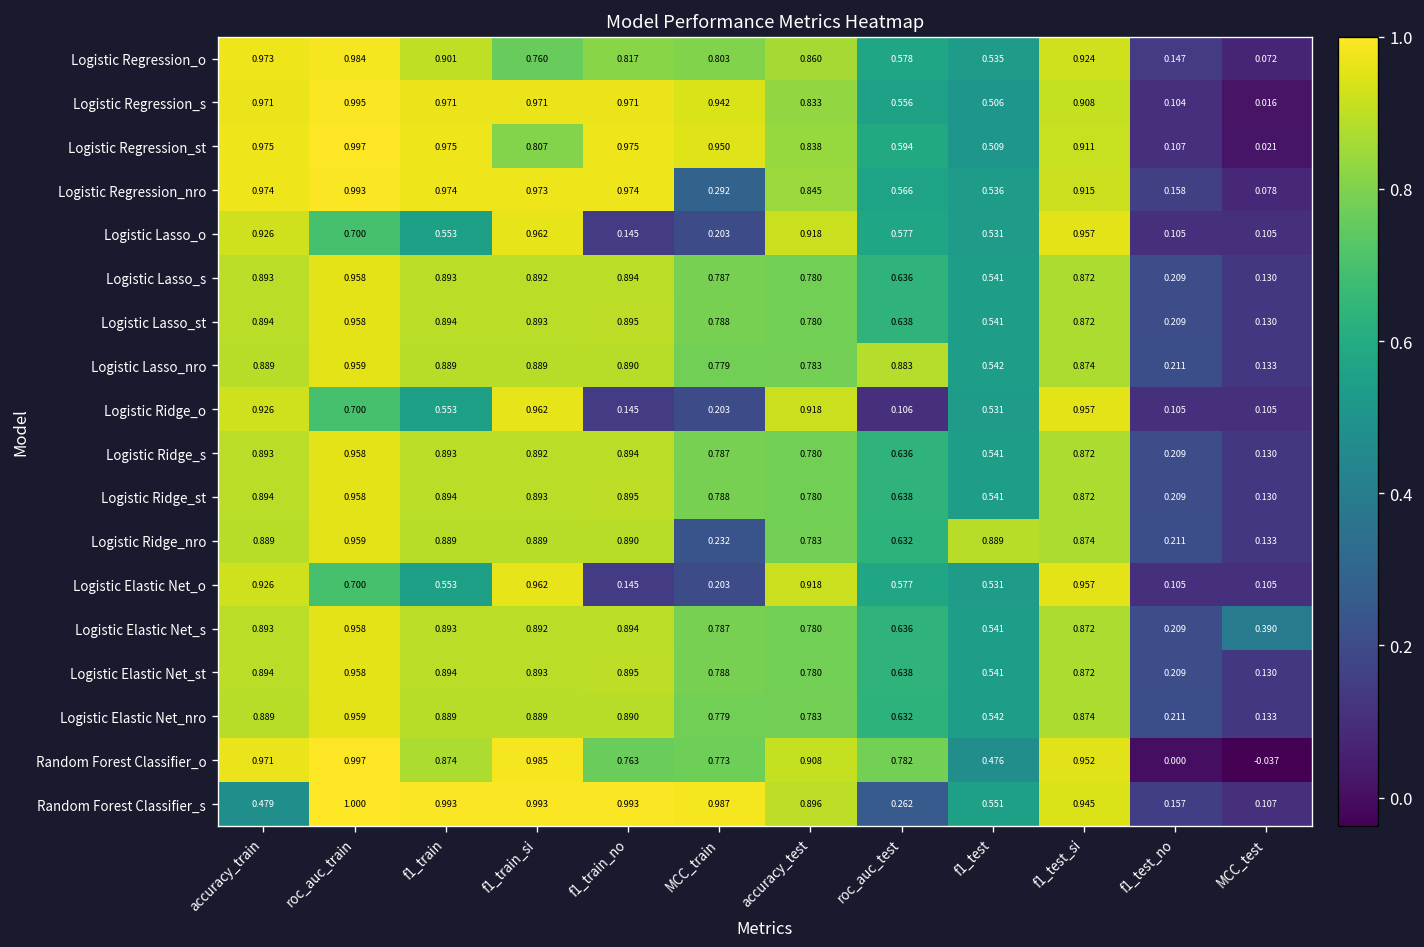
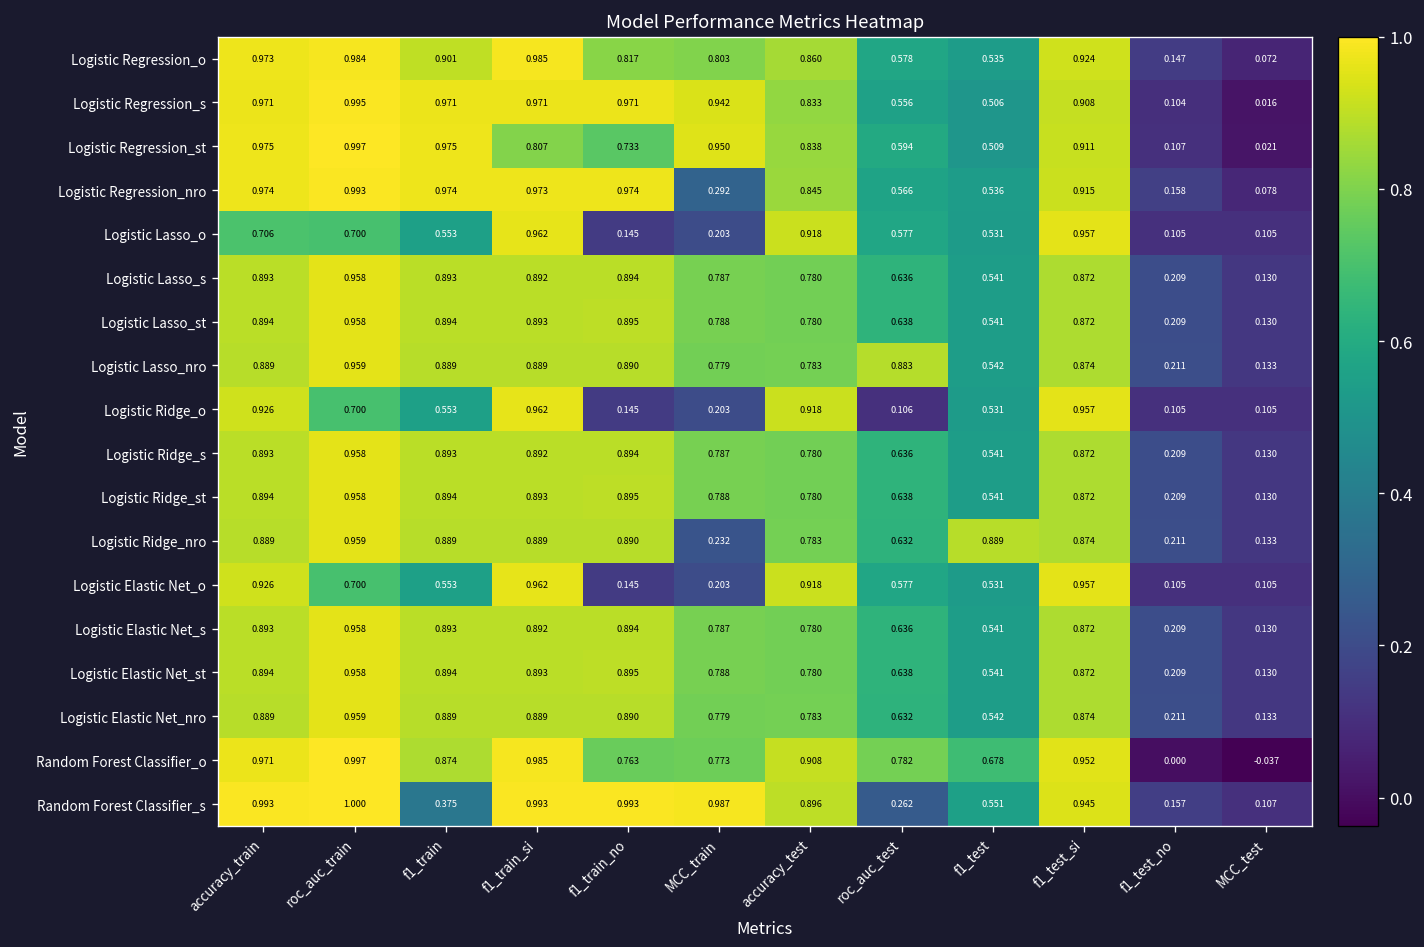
  {
    "Logistic Regression_o": {
      "accuracy_train": 0.973,
      "roc_auc_train": 0.984,
      "f1_train": 0.901,
-     "f1_train_si": 0.760,
+     "f1_train_si": 0.985,
      "f1_train_no": 0.817,
      "MCC_train": 0.803,
      "accuracy_test": 0.860,
      "roc_auc_test": 0.578,
      "f1_test": 0.535,
      "f1_test_si": 0.924,
      "f1_test_no": 0.147,
      "MCC_test": 0.072
    },
    "Logistic Regression_st": {
      "accuracy_train": 0.975,
      "roc_auc_train": 0.997,
      "f1_train": 0.975,
      "f1_train_si": 0.807,
-     "f1_train_no": 0.975,
+     "f1_train_no": 0.733,
      "MCC_train": 0.950,
      "accuracy_test": 0.838,
      "roc_auc_test": 0.594,
      "f1_test": 0.509,
      "f1_test_si": 0.911,
      "f1_test_no": 0.107,
      "MCC_test": 0.021
    },
    "Logistic Lasso_o": {
-     "accuracy_train": 0.926,
+     "accuracy_train": 0.706,
      "roc_auc_train": 0.700,
      "f1_train": 0.553,
      "f1_train_si": 0.962,
      "f1_train_no": 0.145,
      "MCC_train": 0.203,
      "accuracy_test": 0.918,
      "roc_auc_test": 0.577,
      "f1_test": 0.531,
      "f1_test_si": 0.957,
      "f1_test_no": 0.105,
      "MCC_test": 0.105
    },
    "Logistic Elastic Net_s": {
      "accuracy_train": 0.893,
      "roc_auc_train": 0.958,
      "f1_train": 0.893,
      "f1_train_si": 0.892,
      "f1_train_no": 0.894,
      "MCC_train": 0.787,
      "accuracy_test": 0.780,
      "roc_auc_test": 0.636,
      "f1_test": 0.541,
      "f1_test_si": 0.872,
      "f1_test_no": 0.209,
-     "MCC_test": 0.390
+     "MCC_test": 0.130
    },
    "Random Forest Classifier_o": {
      "accuracy_train": 0.971,
      "roc_auc_train": 0.997,
      "f1_train": 0.874,
      "f1_train_si": 0.985,
      "f1_train_no": 0.763,
      "MCC_train": 0.773,
      "accuracy_test": 0.908,
      "roc_auc_test": 0.782,
-     "f1_test": 0.476,
+     "f1_test": 0.678,
      "f1_test_si": 0.952,
      "f1_test_no": 0.000,
      "MCC_test": -0.037
    },
    "Random Forest Classifier_s": {
-     "accuracy_train": 0.479,
+     "accuracy_train": 0.993,
      "roc_auc_train": 1.000,
-     "f1_train": 0.993,
+     "f1_train": 0.375,
      "f1_train_si": 0.993,
      "f1_train_no": 0.993,
      "MCC_train": 0.987,
      "accuracy_test": 0.896,
      "roc_auc_test": 0.262,
      "f1_test": 0.551,
      "f1_test_si": 0.945,
      "f1_test_no": 0.157,
      "MCC_test": 0.107
    }
  }
